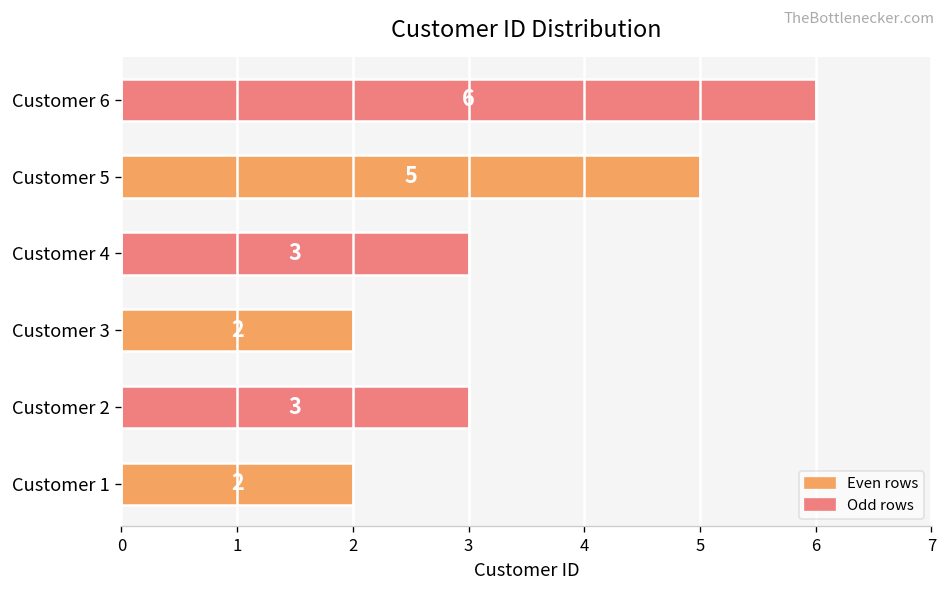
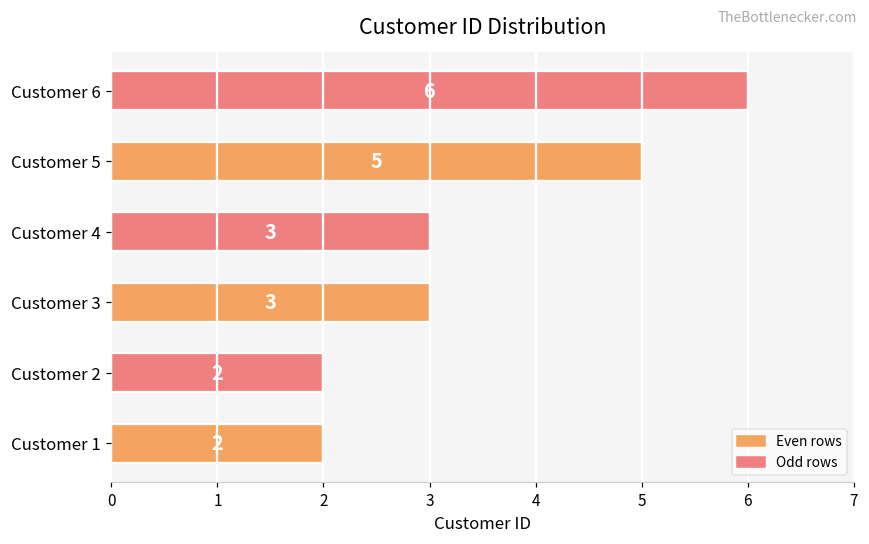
  {
    "Customer 6": 6,
    "Customer 5": 5,
    "Customer 4": 3,
-   "Customer 3": 2,
-   "Customer 2": 3,
+   "Customer 3": 3,
+   "Customer 2": 2,
    "Customer 1": 2
  }
